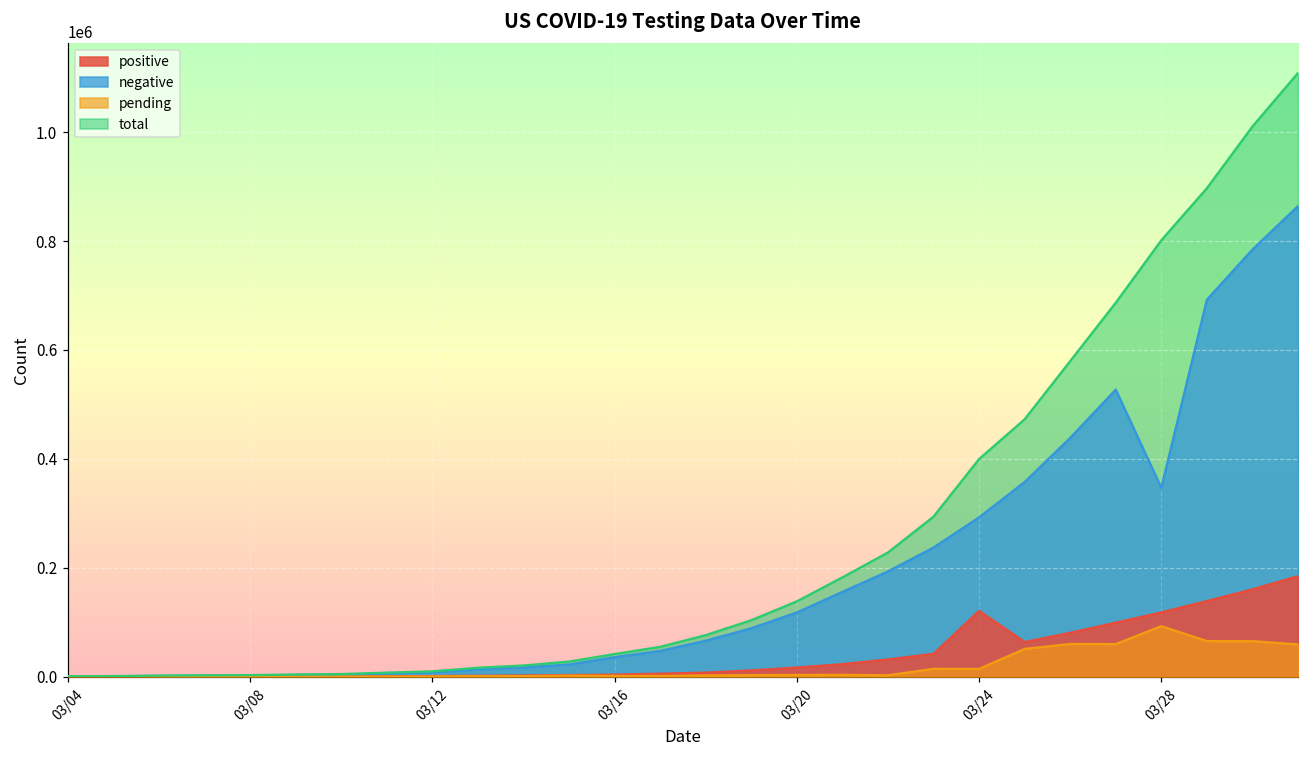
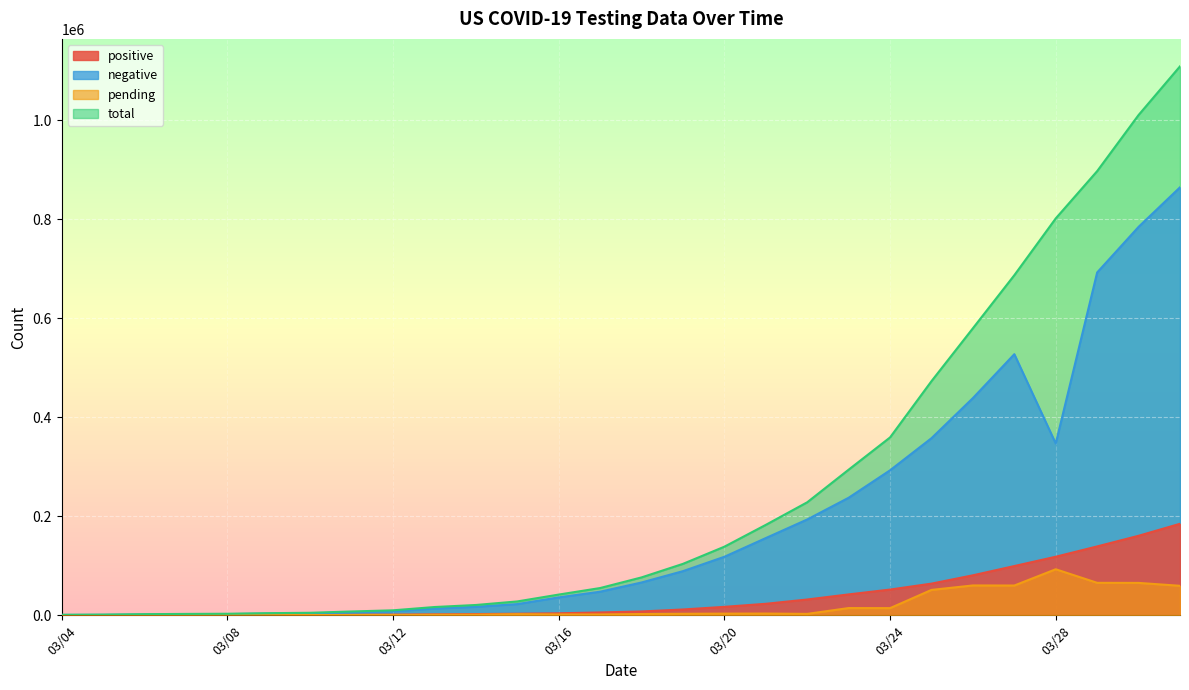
  {
    "positive": {
      "03/20": 20000,
-     "03/24": 120000,
+     "03/24": 50000,
      "03/28": 120000
    },
    "negative": {
      "03/16": 40000,
      "03/20": 120000,
      "03/24": 290000,
      "03/28": 350000
    },
    "pending": {
      "03/20": 0,
      "03/24": 10000,
      "03/28": 90000
    },
    "total": {
      "03/16": 40000,
      "03/20": 140000,
-     "03/24": 400000,
+     "03/24": 360000,
      "03/28": 800000
    }
  }
